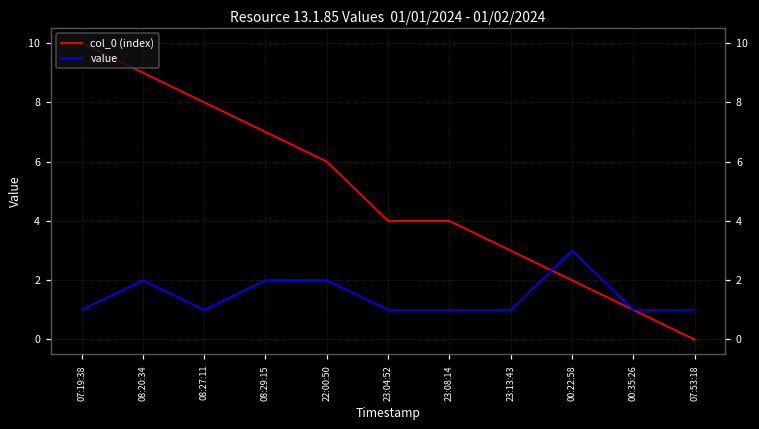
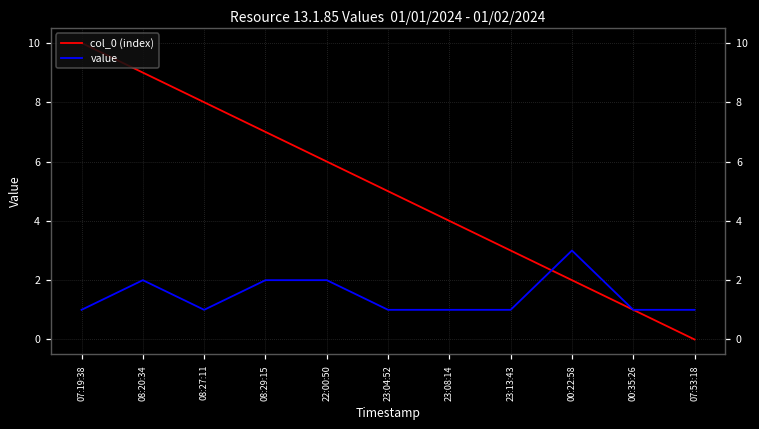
  {
    "col_0 (index)": {
      "08:20:34": 9,
      "08:27:11": 8,
      "08:29:15": 7,
      "22:00:50": 6,
-     "23:04:52": 4,
+     "23:04:52": 5,
      "23:08:14": 4,
      "23:13:43": 3,
      "00:22:58": 2,
      "07:53:18": 0
    },
    "value": {
      "07:19:38": 1,
      "08:20:34": 2,
      "08:27:11": 1,
      "08:29:15": 2,
      "22:00:50": 2,
      "23:04:52": 1,
      "23:08:14": 1,
      "23:13:43": 1,
      "00:22:58": 3,
      "07:53:18": 1
    }
  }
